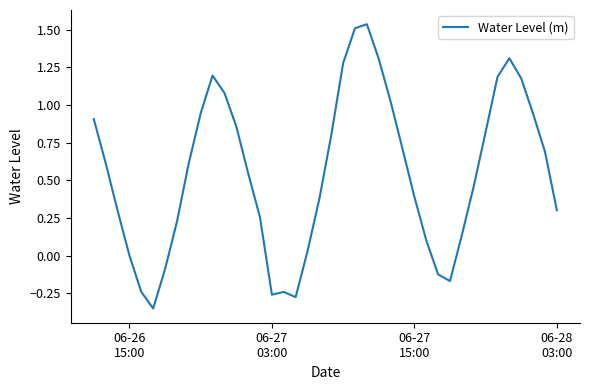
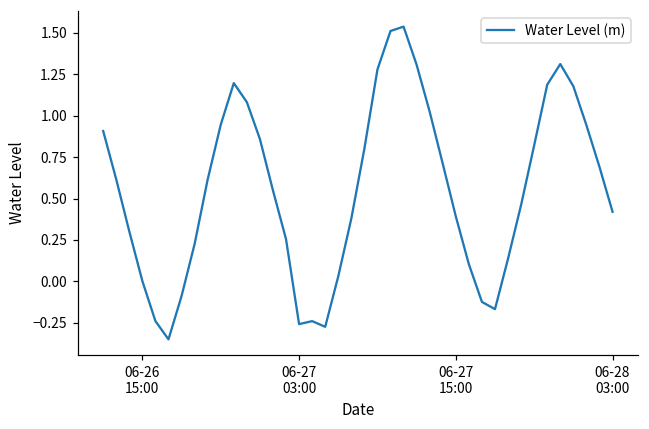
  {
    "06-26 15:00": 0.00,
    "06-27 03:00": -0.26,
    "06-27 15:00": 0.39,
-   "06-28 03:00": 0.30
+   "06-28 03:00": 0.42
  }
